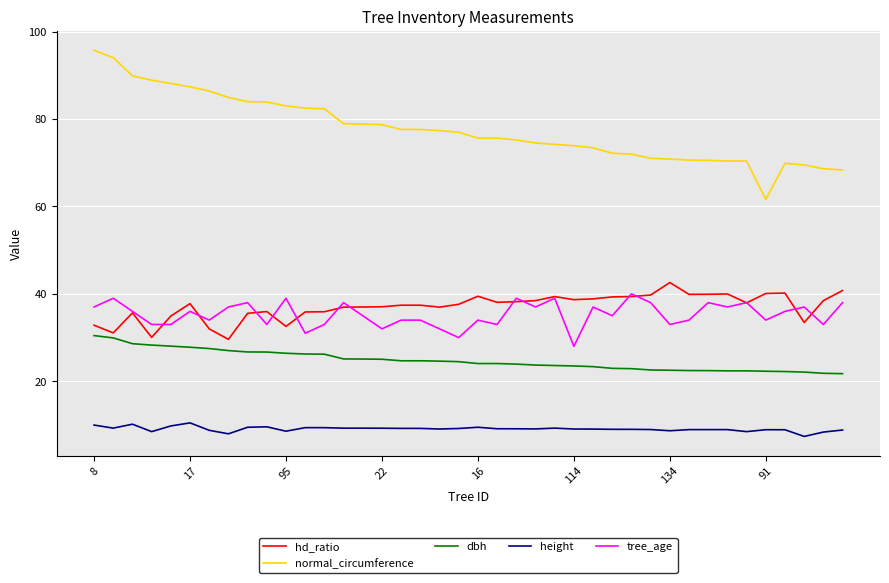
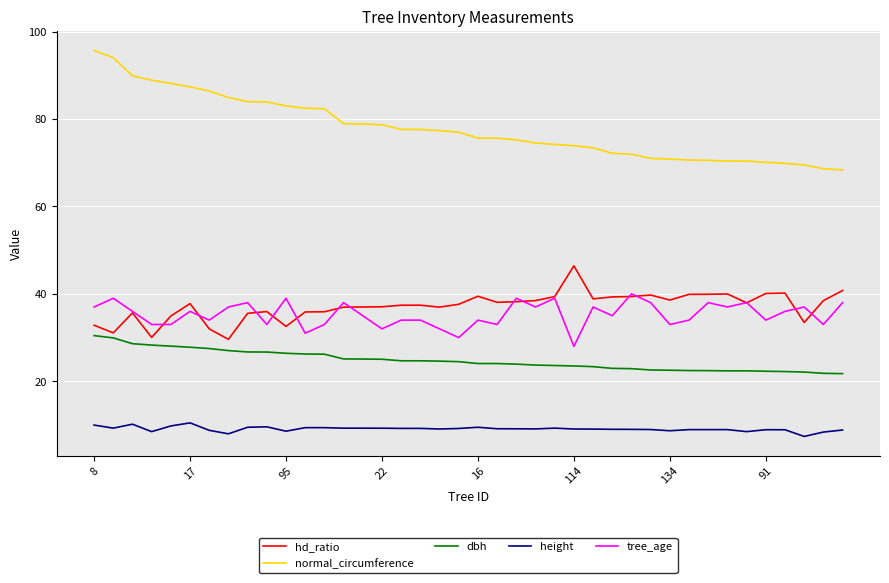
  {
    "hd_ratio": {
      "95": 33,
-     "114": 39,
-     "134": 43,
+     "114": 46,
+     "134": 39,
      "91": 40
    },
    "normal_circumference": {
      "95": 83,
      "114": 74,
      "134": 71,
-     "91": 62
+     "91": 70
    },
    "dbh": {
      "95": 26,
      "114": 24,
      "134": 23,
      "91": 22
    },
    "height": {
      "95": 9,
      "114": 9,
      "134": 9,
      "91": 9
    },
    "tree_age": {
      "95": 39,
      "114": 28,
      "134": 33,
      "91": 34
    }
  }
